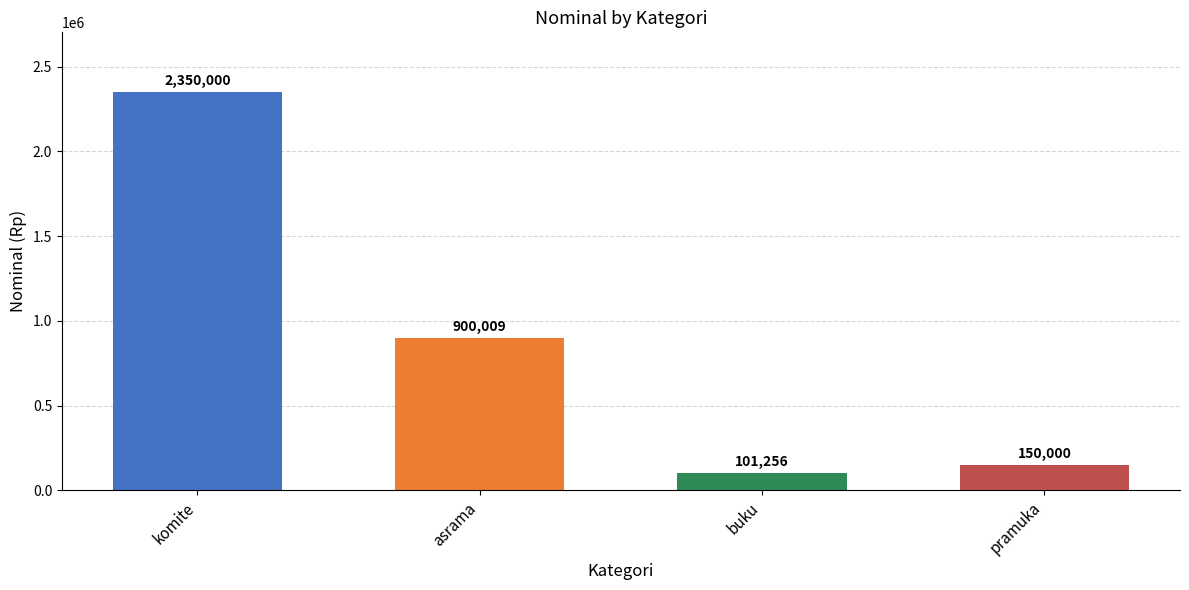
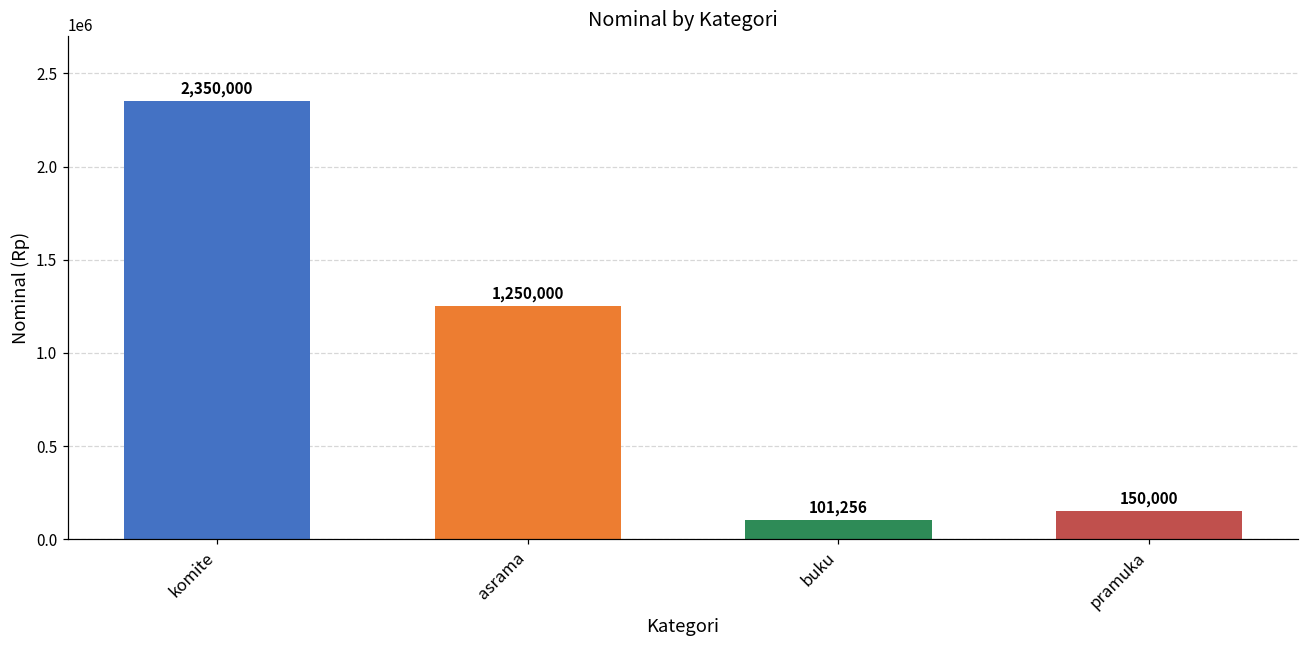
  {
    "komite": "2,350,000",
-   "asrama": "900,009",
+   "asrama": "1,250,000",
    "buku": "101,256",
    "pramuka": "150,000"
  }
